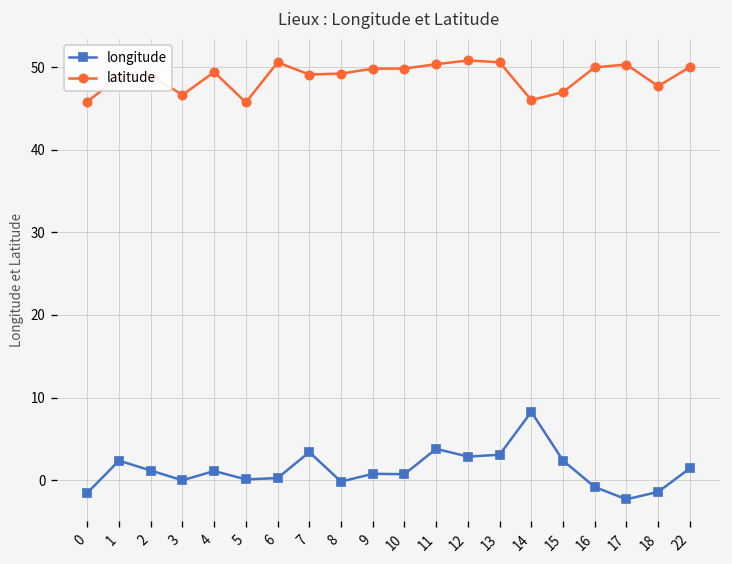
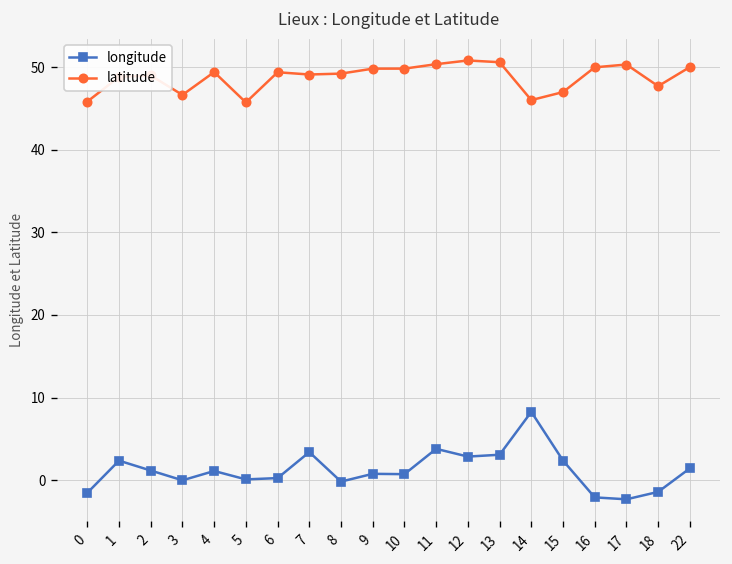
  {
    "longitude": {
      "0": -2,
      "1": 2,
      "2": 1,
      "3": 0,
      "4": 1,
      "5": 0,
      "6": 0,
      "7": 3,
      "8": 0,
      "9": 1,
      "10": 1,
      "11": 4,
      "12": 3,
      "13": 3,
      "14": 8,
      "15": 2,
-     "16": -1,
+     "16": -2,
      "17": -2,
      "18": -1,
      "22": 1
    },
    "latitude": {
      "0": 46,
      "3": 47,
      "4": 49,
      "5": 46,
-     "6": 51,
+     "6": 49,
      "7": 49,
      "8": 49,
      "9": 50,
      "10": 50,
      "11": 50,
      "12": 51,
      "13": 51,
      "14": 46,
      "15": 47,
      "16": 50,
      "17": 50,
      "18": 48,
      "22": 50
    }
  }
